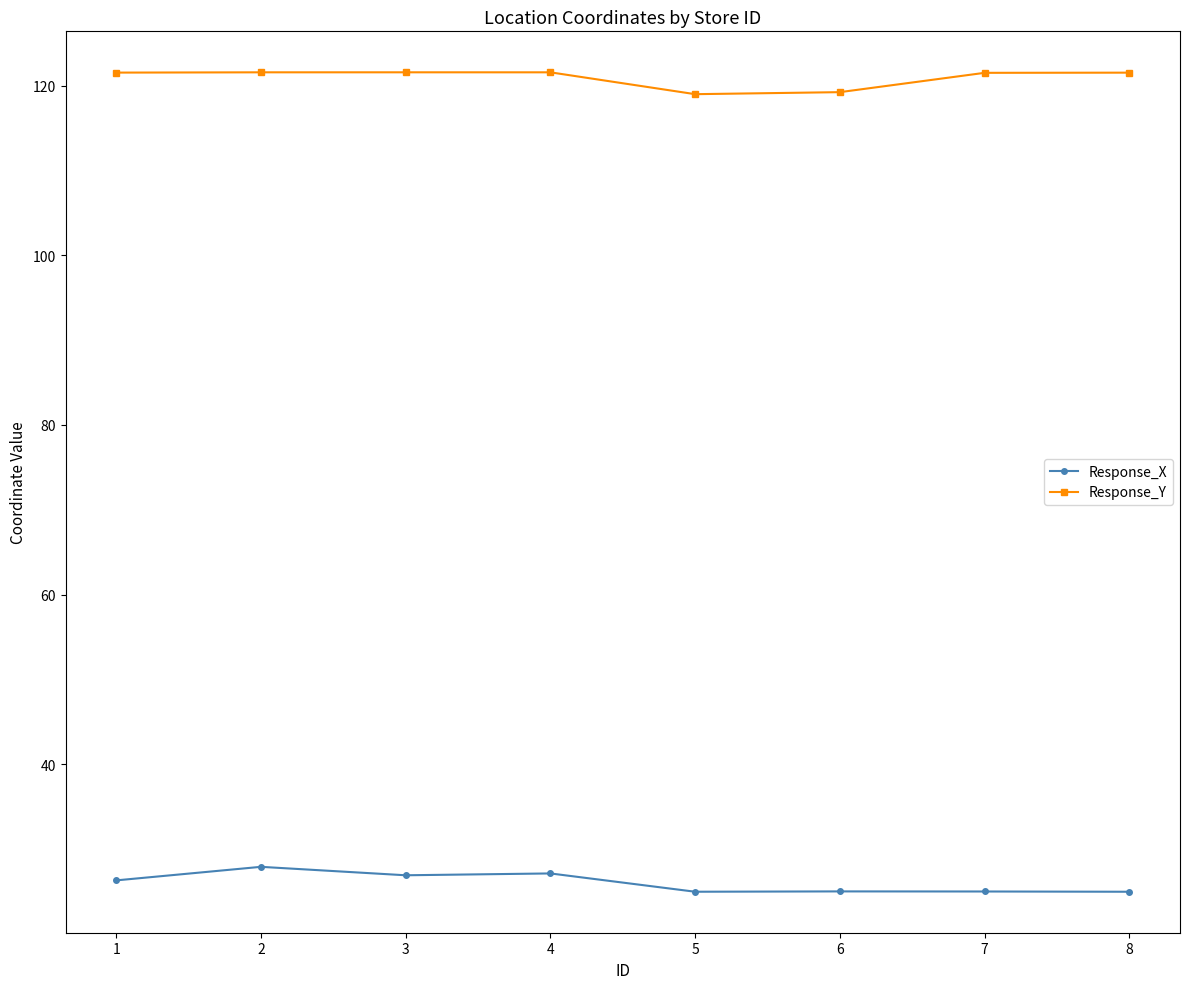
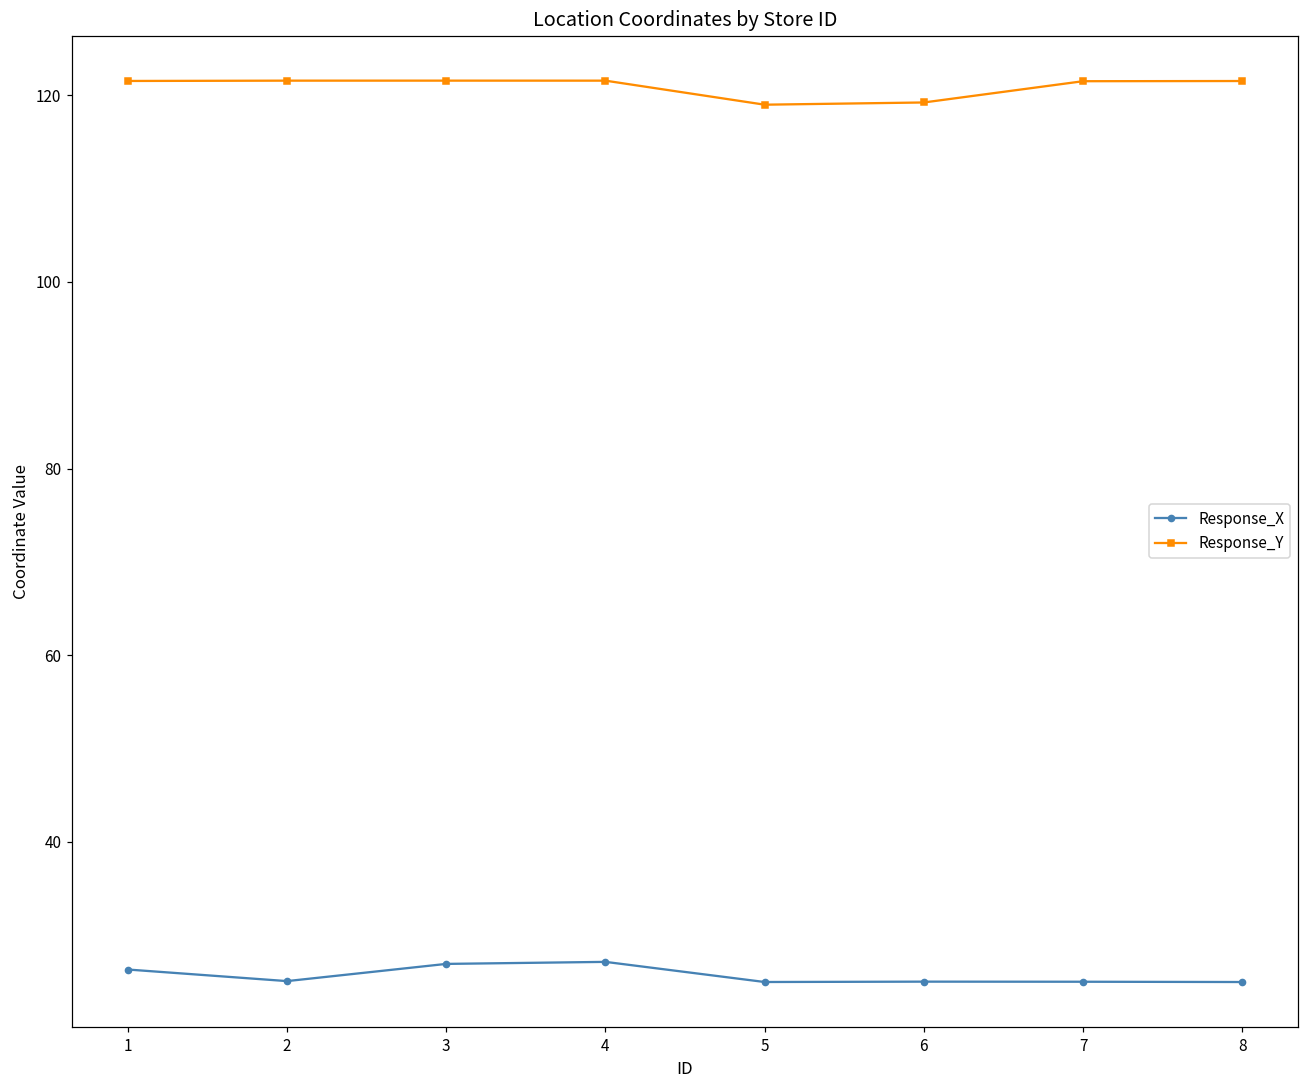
  {
    "Response_X": {
      "1": 26,
-     "2": 28,
+     "2": 25,
      "3": 27,
      "4": 27,
      "5": 25,
      "6": 25,
      "7": 25,
      "8": 25
    },
    "Response_Y": {
      "1": 122,
      "2": 122,
      "3": 122,
      "4": 122,
      "5": 119,
      "6": 119,
      "7": 122,
      "8": 122
    }
  }
